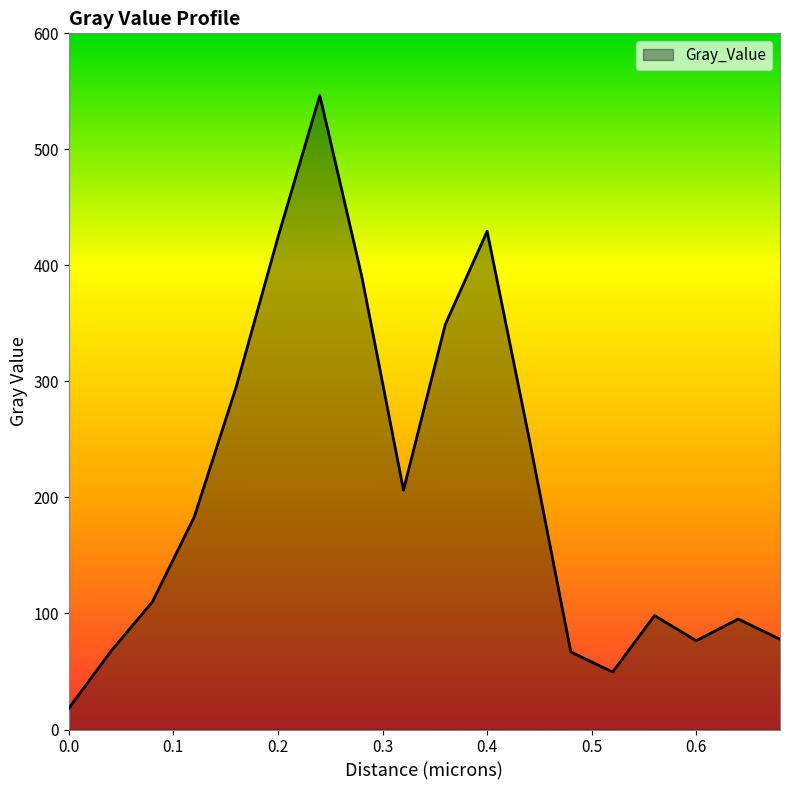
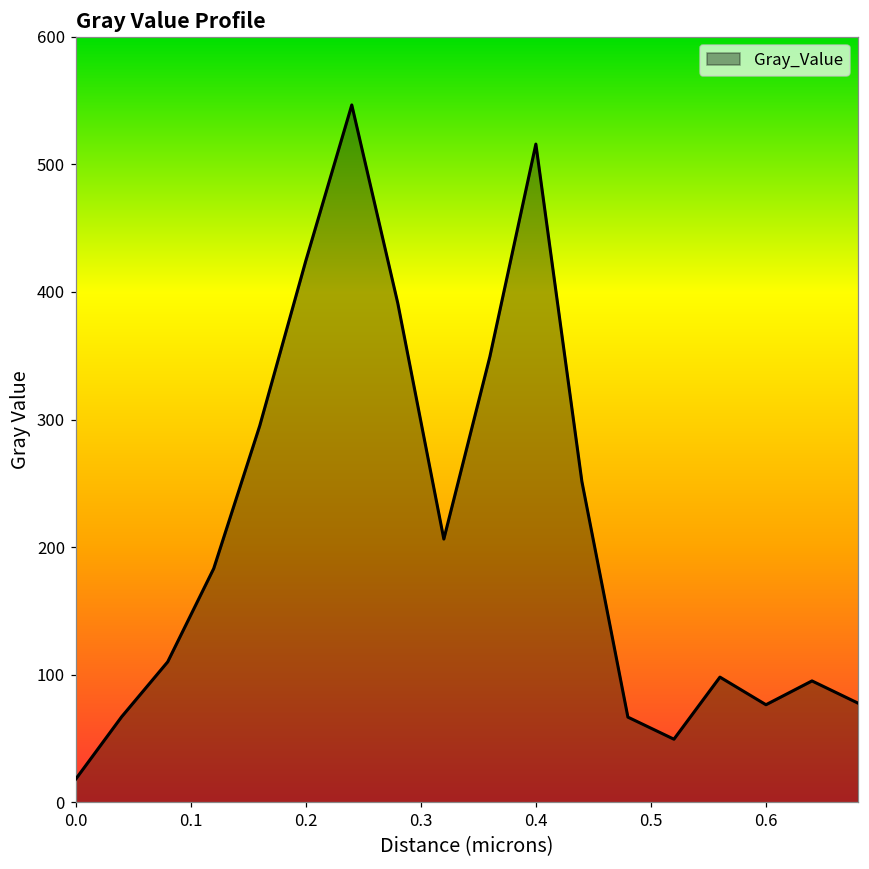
  {
    "0.0": 18,
    "0.2": 424,
-   "0.4": 429,
+   "0.4": 516,
    "0.6": 77
  }
